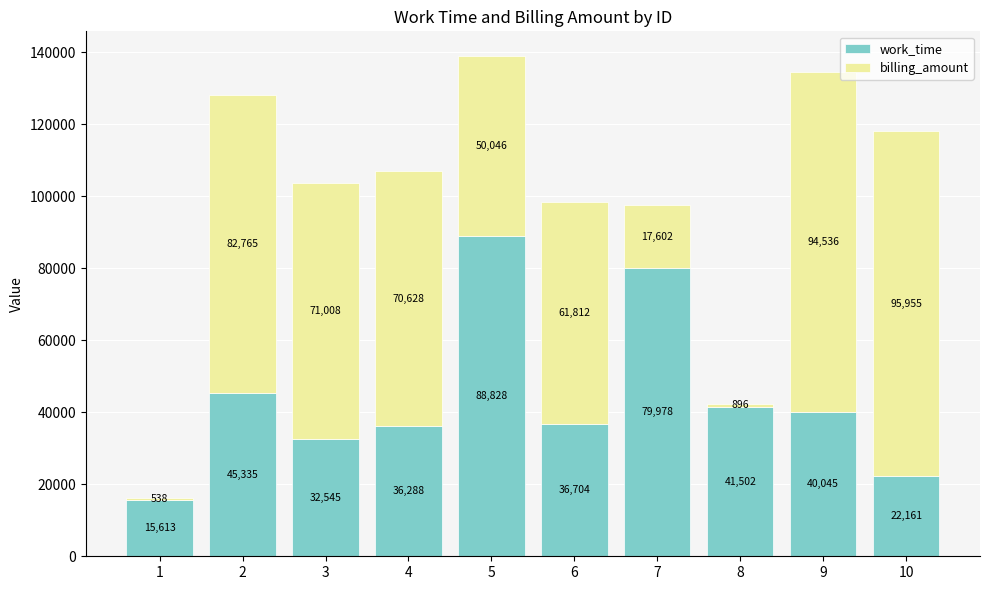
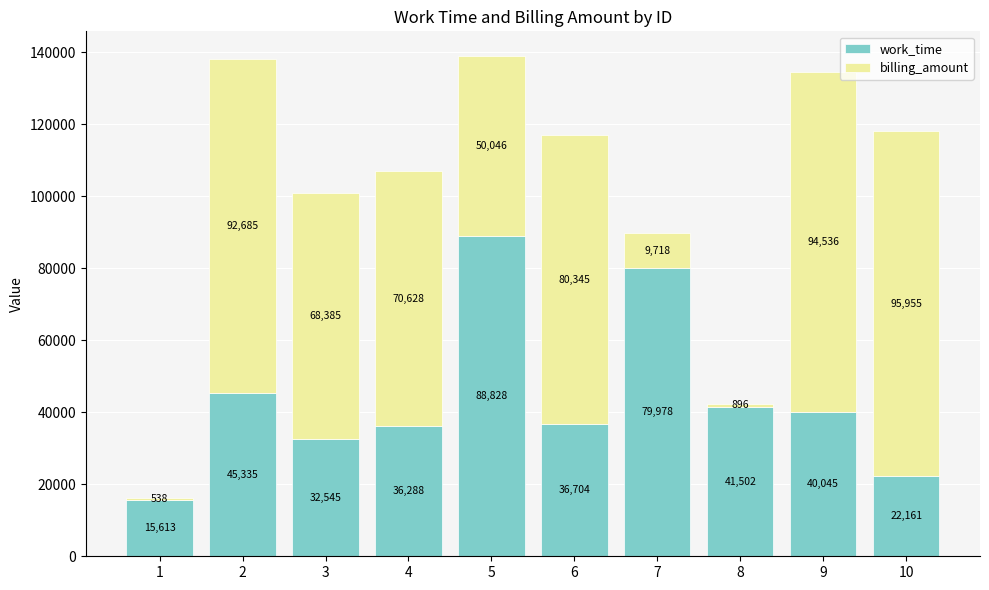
  {
    "work_time": {
      "1": "15,613",
      "2": "45,335",
      "3": "32,545",
      "4": "36,288",
      "5": "88,828",
      "6": "36,704",
      "7": "79,978",
      "8": "41,502",
      "9": "40,045",
      "10": "22,161"
    },
    "billing_amount": {
      "1": "538",
-     "2": "82,765",
-     "3": "71,008",
+     "2": "92,685",
+     "3": "68,385",
      "4": "70,628",
      "5": "50,046",
-     "6": "61,812",
-     "7": "17,602",
+     "6": "80,345",
+     "7": "9,718",
      "8": "896",
      "9": "94,536",
      "10": "95,955"
    }
  }
